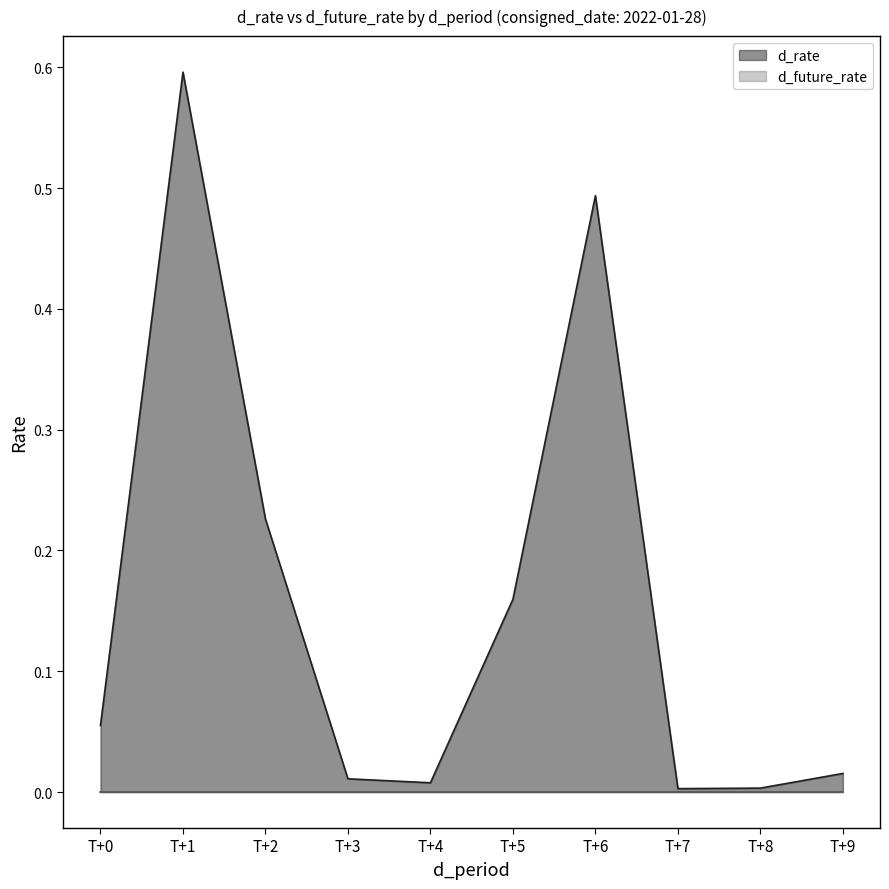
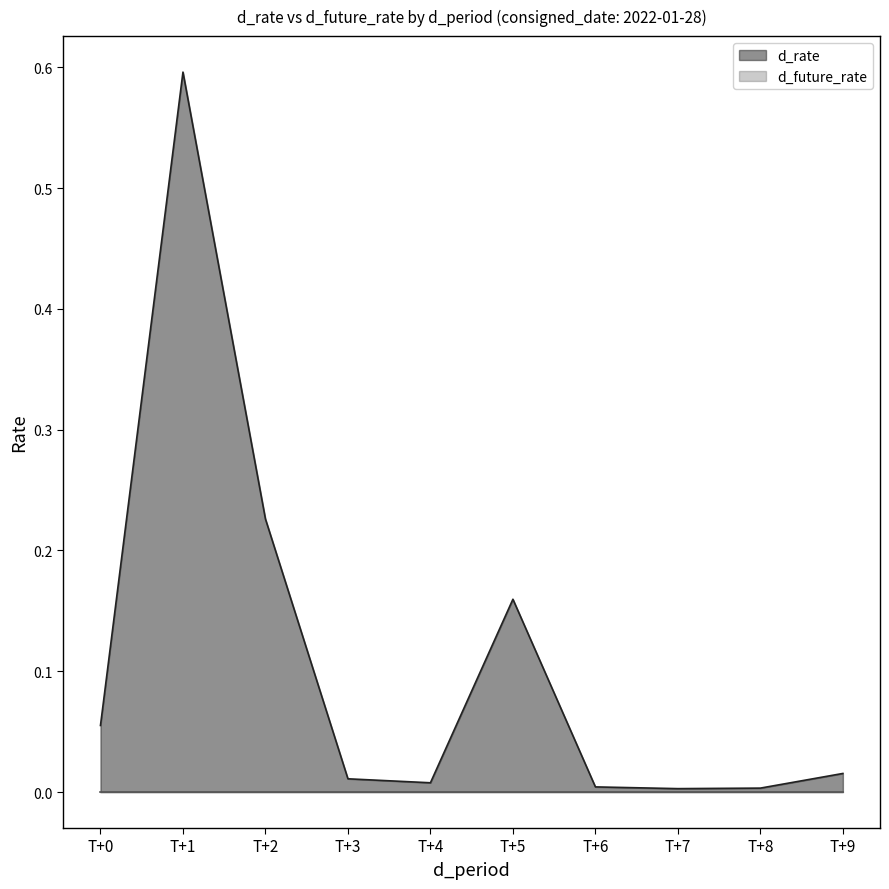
  {
    "d_rate": {
      "T+0": 0.055,
      "T+1": 0.596,
      "T+2": 0.226,
      "T+3": 0.011,
      "T+4": 0.008,
      "T+5": 0.160,
-     "T+6": 0.494,
+     "T+6": 0.004,
      "T+7": 0.003,
      "T+8": 0.003,
      "T+9": 0.015
    },
    "d_future_rate": {
      "T+0": 0.000,
      "T+1": 0.000,
      "T+2": 0.000,
      "T+3": 0.000,
      "T+4": 0.000,
      "T+5": 0.000,
      "T+6": 0.000,
      "T+7": 0.000,
      "T+8": 0.000,
      "T+9": 0.000
    }
  }
